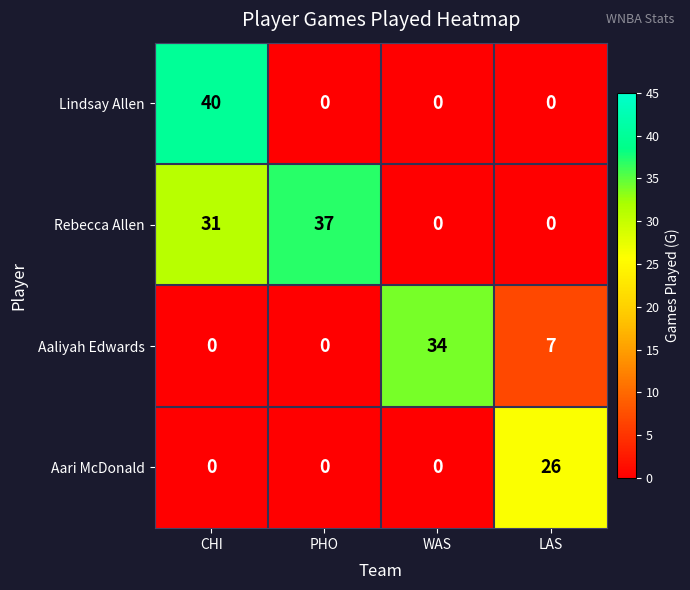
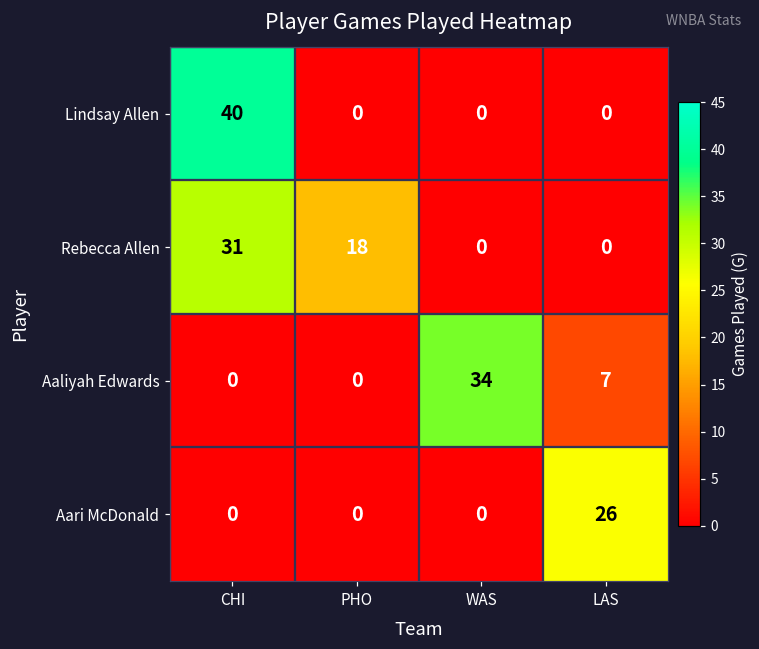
  {
    "Lindsay Allen": {
      "CHI": 40,
      "PHO": 0,
      "WAS": 0,
      "LAS": 0
    },
    "Rebecca Allen": {
      "CHI": 31,
-     "PHO": 37,
+     "PHO": 18,
      "WAS": 0,
      "LAS": 0
    },
    "Aaliyah Edwards": {
      "CHI": 0,
      "PHO": 0,
      "WAS": 34,
      "LAS": 7
    },
    "Aari McDonald": {
      "CHI": 0,
      "PHO": 0,
      "WAS": 0,
      "LAS": 26
    }
  }
